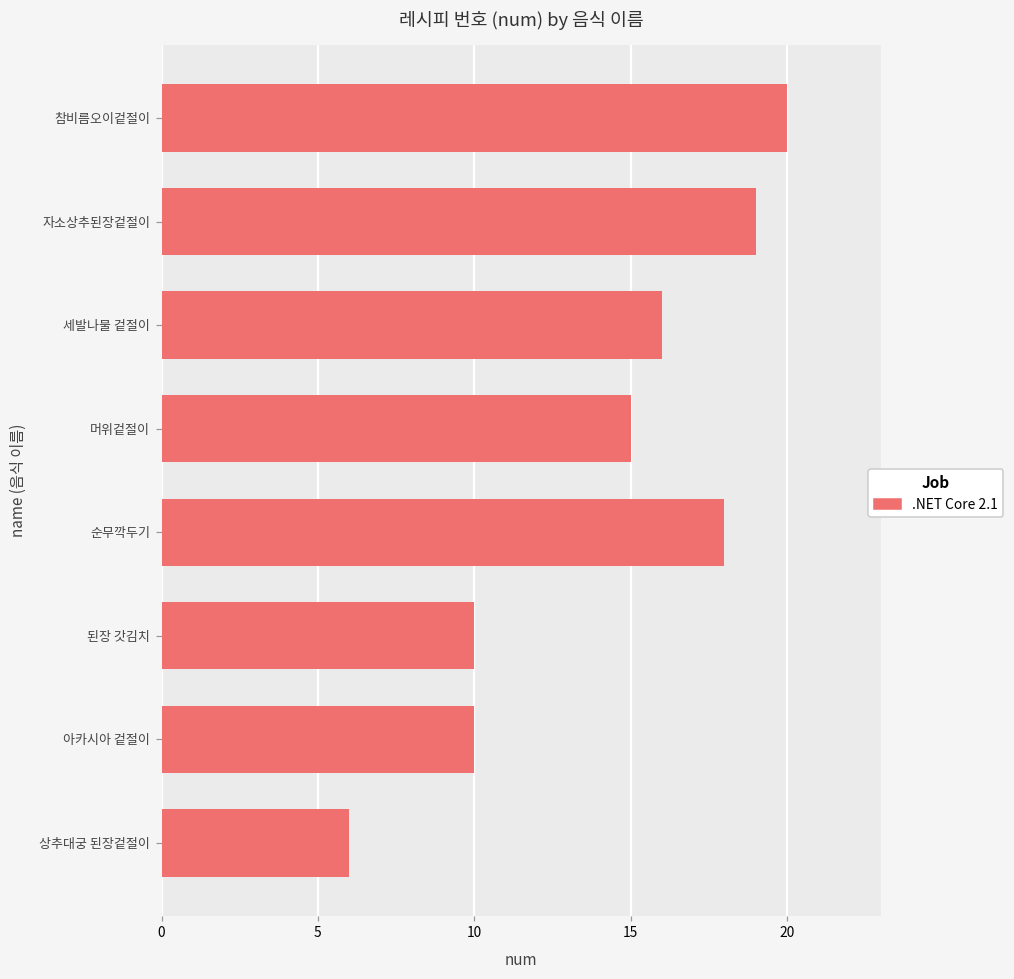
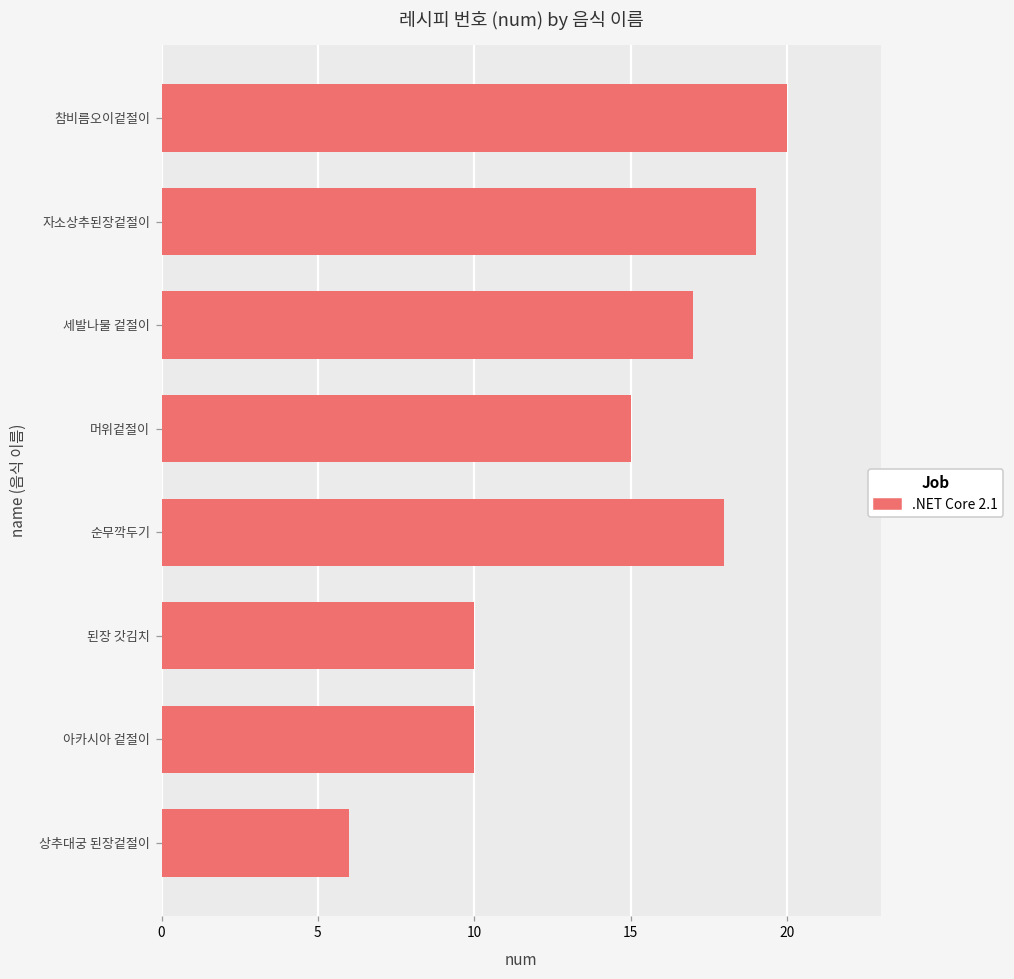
  {
    "참비름오이겉절이": 20,
    "자소상추된장겉절이": 19,
-   "세발나물 겉절이": 16,
+   "세발나물 겉절이": 17,
    "머위겉절이": 15,
    "순무깍두기": 18,
    "된장 갓김치": 10,
    "아카시아 겉절이": 10,
    "상추대궁 된장겉절이": 6
  }
